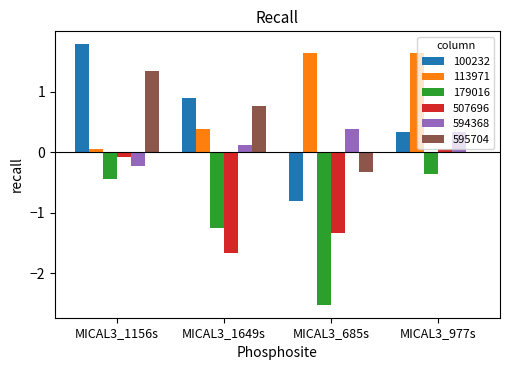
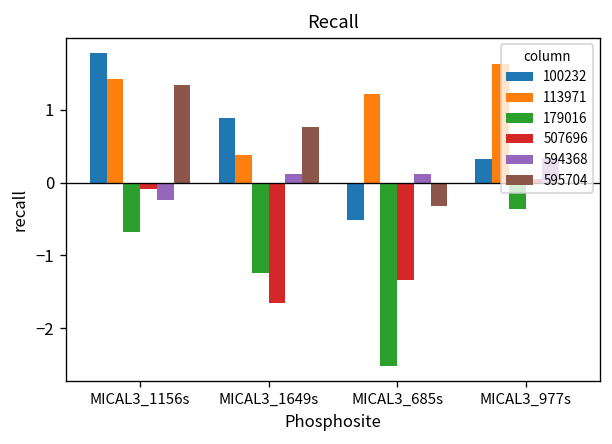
  {
    "100232": {
      "MICAL3_1156s": 1.8,
      "MICAL3_1649s": 0.9,
-     "MICAL3_685s": -0.8,
+     "MICAL3_685s": -0.5,
      "MICAL3_977s": 0.3
    },
    "113971": {
-     "MICAL3_1156s": 0.1,
+     "MICAL3_1156s": 1.4,
      "MICAL3_1649s": 0.4,
-     "MICAL3_685s": 1.6,
+     "MICAL3_685s": 1.2,
      "MICAL3_977s": 1.6
    },
    "179016": {
-     "MICAL3_1156s": -0.4,
+     "MICAL3_1156s": -0.7,
      "MICAL3_1649s": -1.2,
      "MICAL3_685s": -2.5,
      "MICAL3_977s": -0.4
    },
    "507696": {
      "MICAL3_1156s": -0.1,
      "MICAL3_1649s": -1.7,
      "MICAL3_685s": -1.3
    },
    "594368": {
      "MICAL3_1156s": -0.2,
      "MICAL3_1649s": 0.1,
-     "MICAL3_685s": 0.4
+     "MICAL3_685s": 0.1
    },
    "595704": {
      "MICAL3_1156s": 1.3,
      "MICAL3_1649s": 0.8,
      "MICAL3_685s": -0.3
    }
  }
